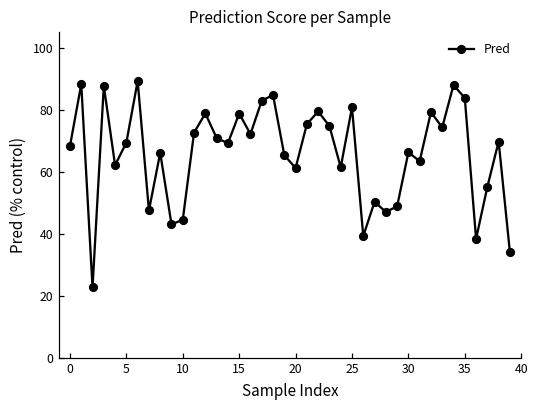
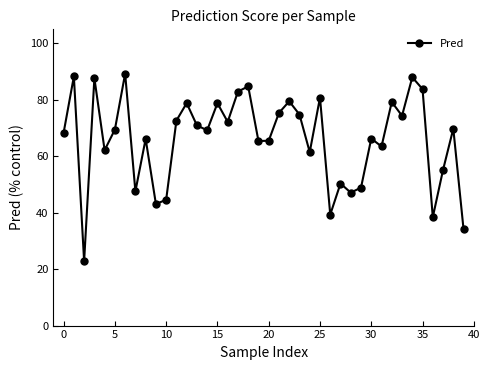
  {
    "0": 68,
    "5": 69,
    "10": 45,
    "15": 79,
-   "20": 61,
+   "20": 66,
    "25": 81,
    "30": 66,
    "35": 84
  }
